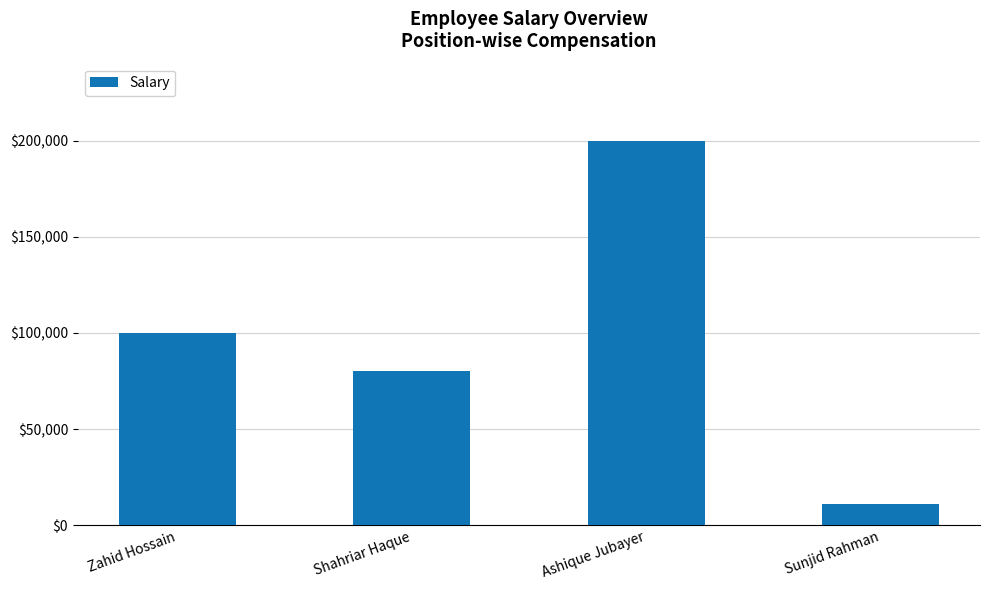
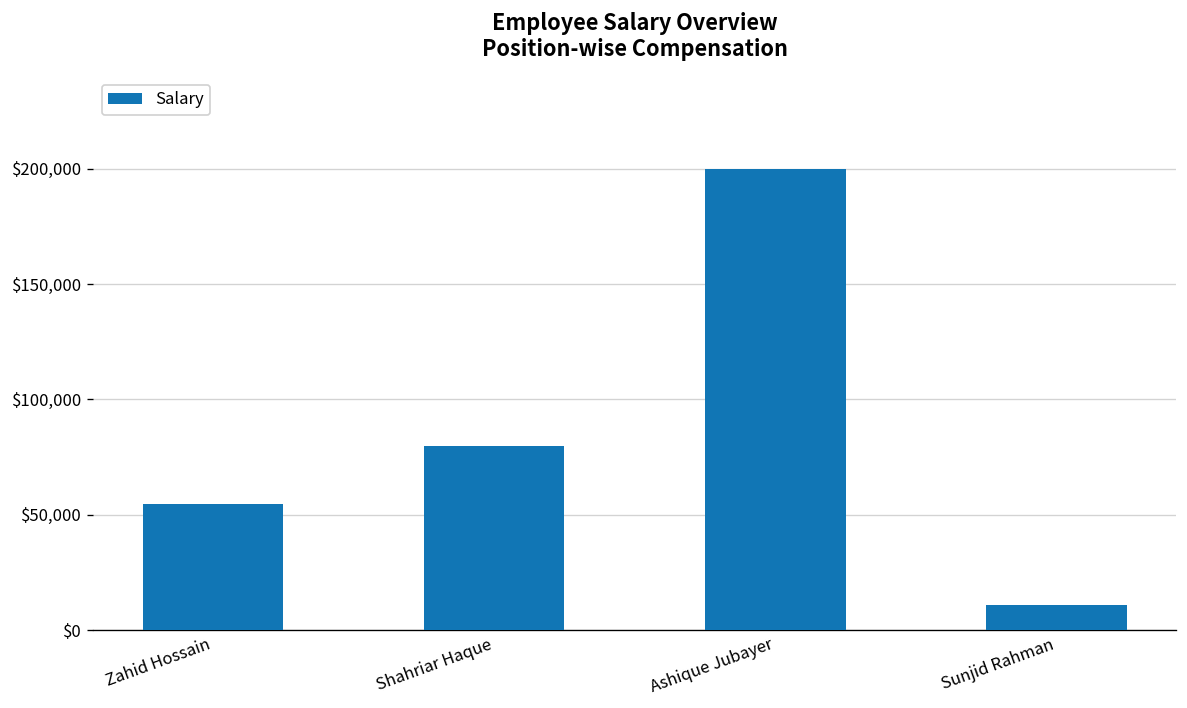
  {
-   "Zahid Hossain": "$100,000",
+   "Zahid Hossain": "$55,000",
    "Shahriar Haque": "$80,000",
    "Ashique Jubayer": "$200,000",
    "Sunjid Rahman": "$11,000"
  }
